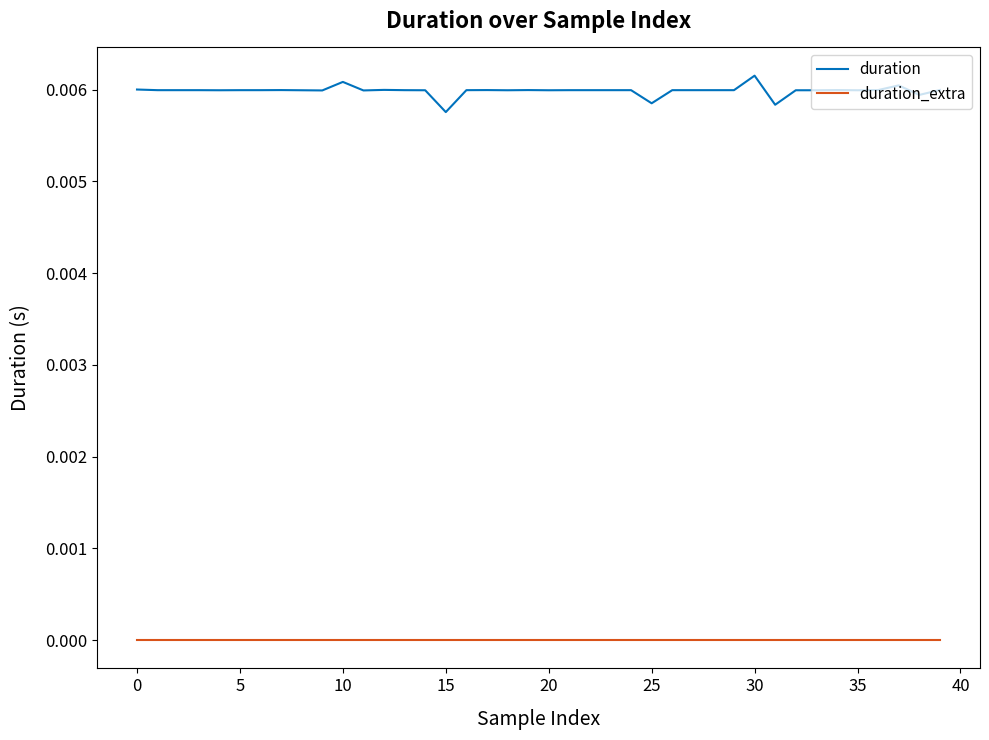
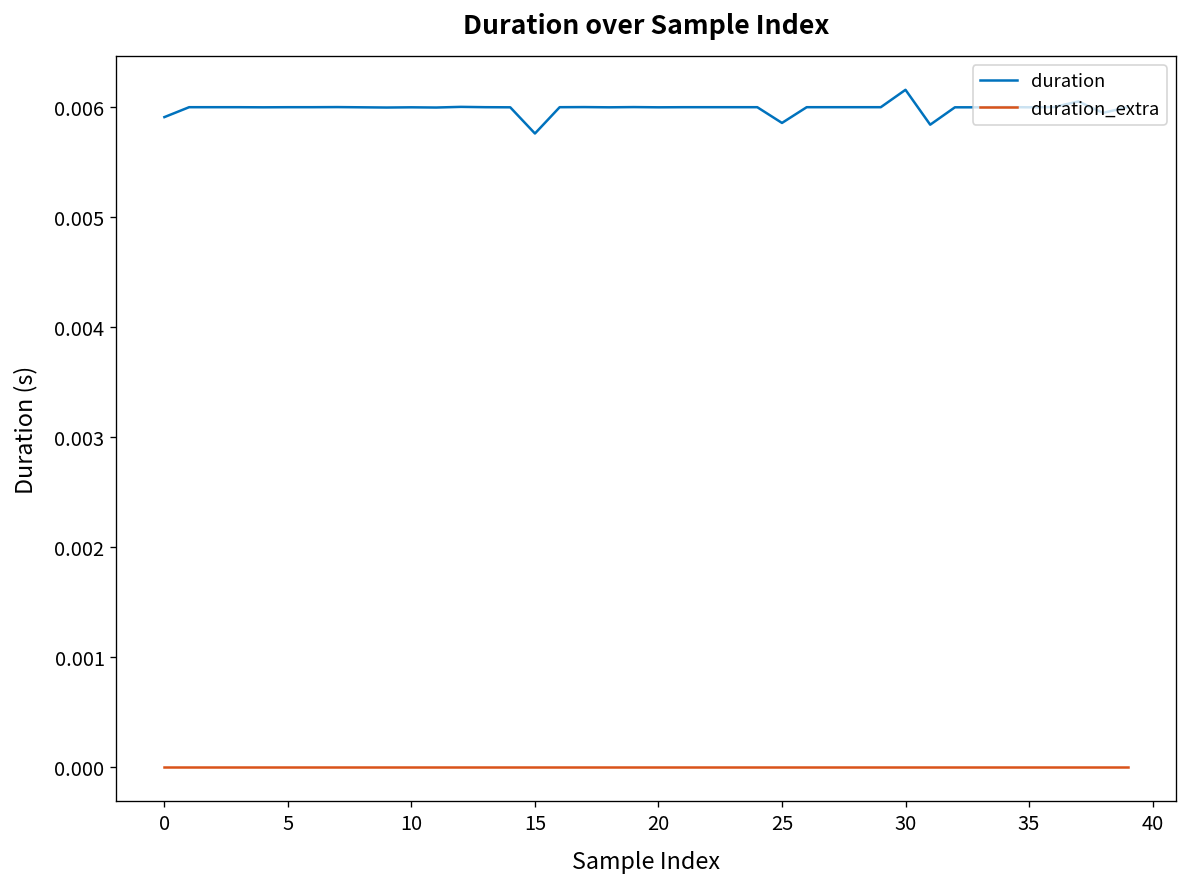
  {
    "duration": {
-     "0": 0.0060,
+     "0": 0.0059,
      "5": 0.0060,
-     "10": 0.0061,
+     "10": 0.0060,
      "15": 0.0058,
      "20": 0.0060,
      "25": 0.0059,
      "30": 0.0062
    },
    "duration_extra": {
      "0": 0.0000,
      "5": 0.0000,
      "10": 0.0000,
      "15": 0.0000,
      "20": 0.0000,
      "25": 0.0000,
      "30": 0.0000,
      "35": 0.0000
    }
  }
